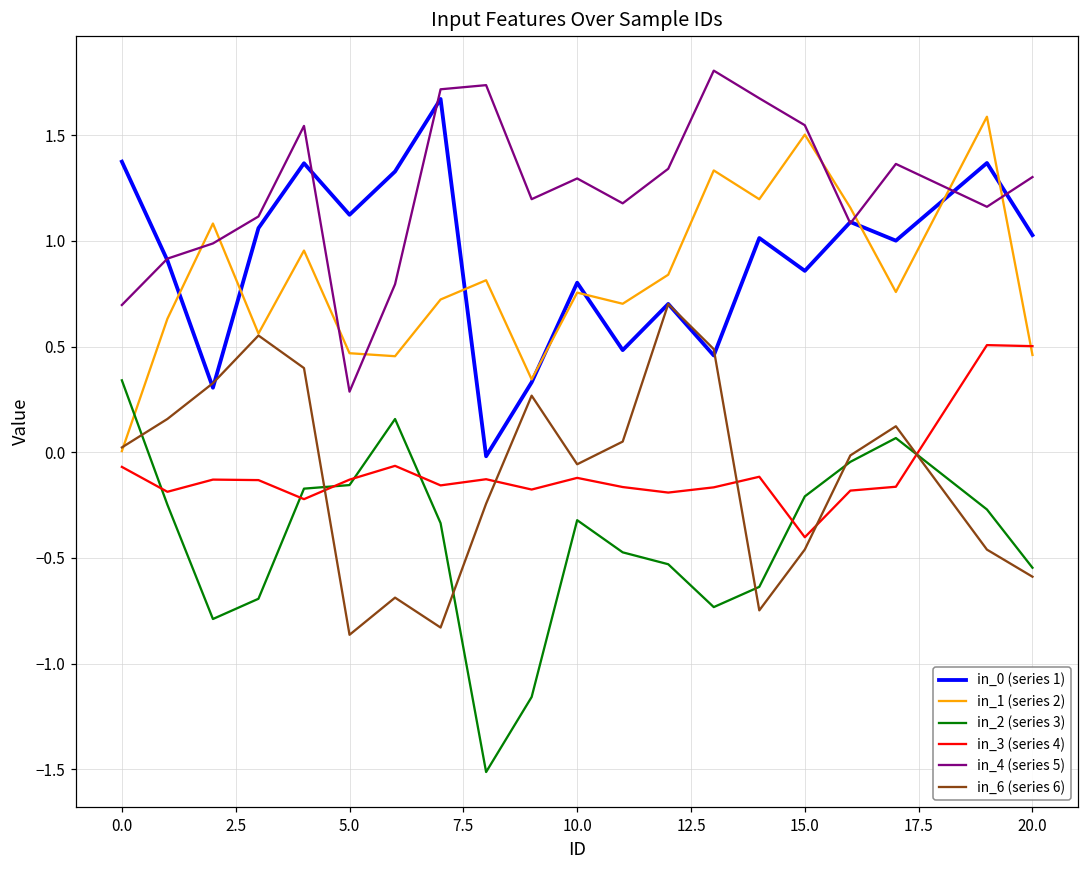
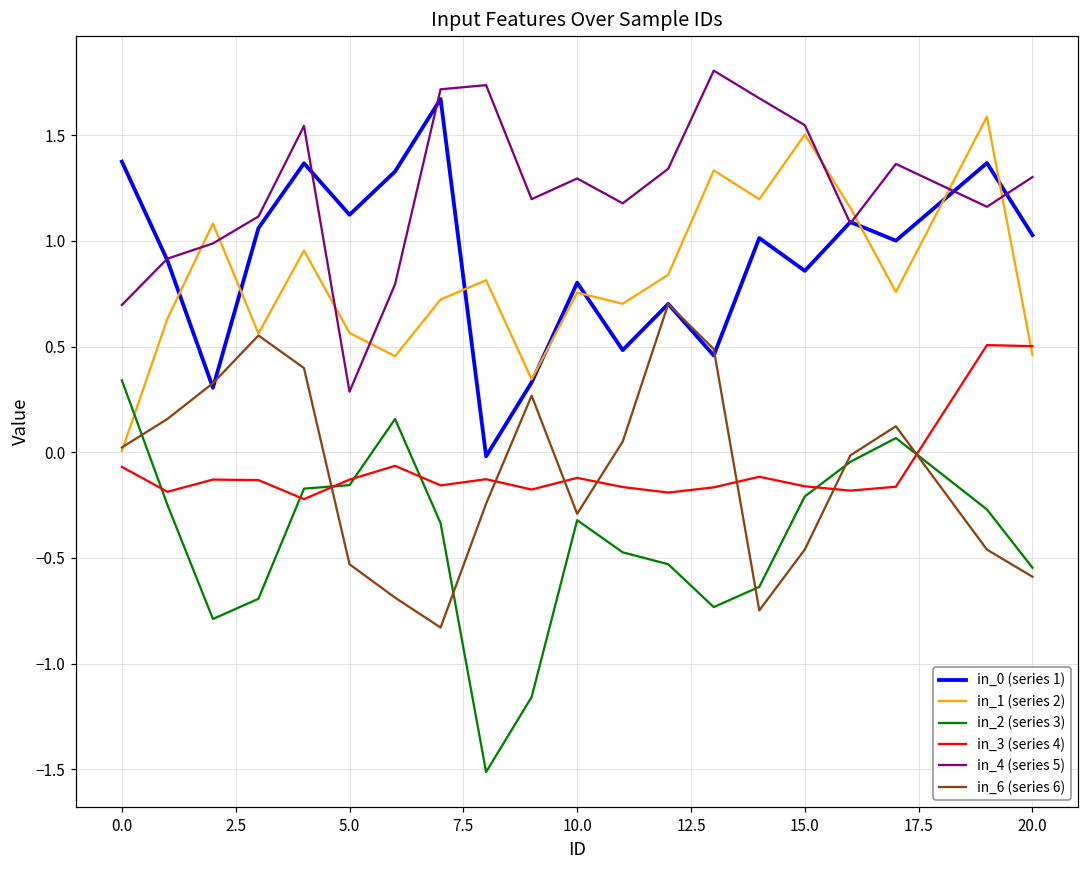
  {
    "in_0 (series 1)": {
      "0.0": 1.38,
      "5.0": 1.12,
      "10.0": 0.80,
      "15.0": 0.86,
      "20.0": 1.03
    },
    "in_1 (series 2)": {
      "0.0": 0.01,
-     "5.0": 0.47,
+     "5.0": 0.56,
      "10.0": 0.76,
      "15.0": 1.50,
      "20.0": 0.46
    },
    "in_2 (series 3)": {
      "0.0": 0.34,
      "5.0": -0.16,
      "10.0": -0.32,
      "15.0": -0.21,
      "20.0": -0.55
    },
    "in_3 (series 4)": {
      "0.0": -0.07,
      "5.0": -0.13,
      "10.0": -0.12,
-     "15.0": -0.40,
+     "15.0": -0.16,
      "20.0": 0.50
    },
    "in_4 (series 5)": {
      "0.0": 0.70,
      "5.0": 0.29,
      "10.0": 1.30,
      "15.0": 1.55,
      "20.0": 1.30
    },
    "in_6 (series 6)": {
      "0.0": 0.02,
-     "5.0": -0.86,
-     "10.0": -0.06,
+     "5.0": -0.53,
+     "10.0": -0.29,
      "15.0": -0.46,
      "20.0": -0.59
    }
  }
